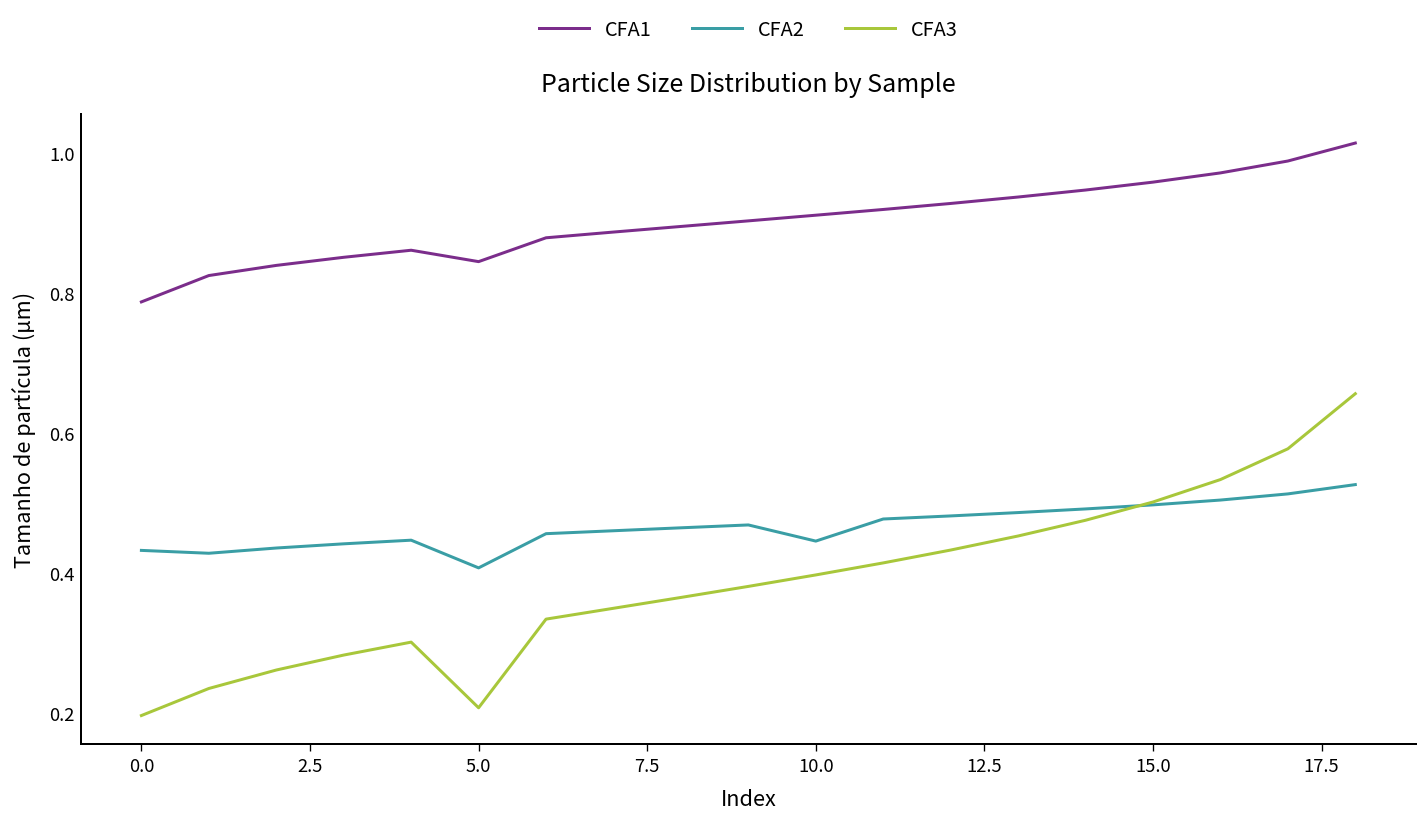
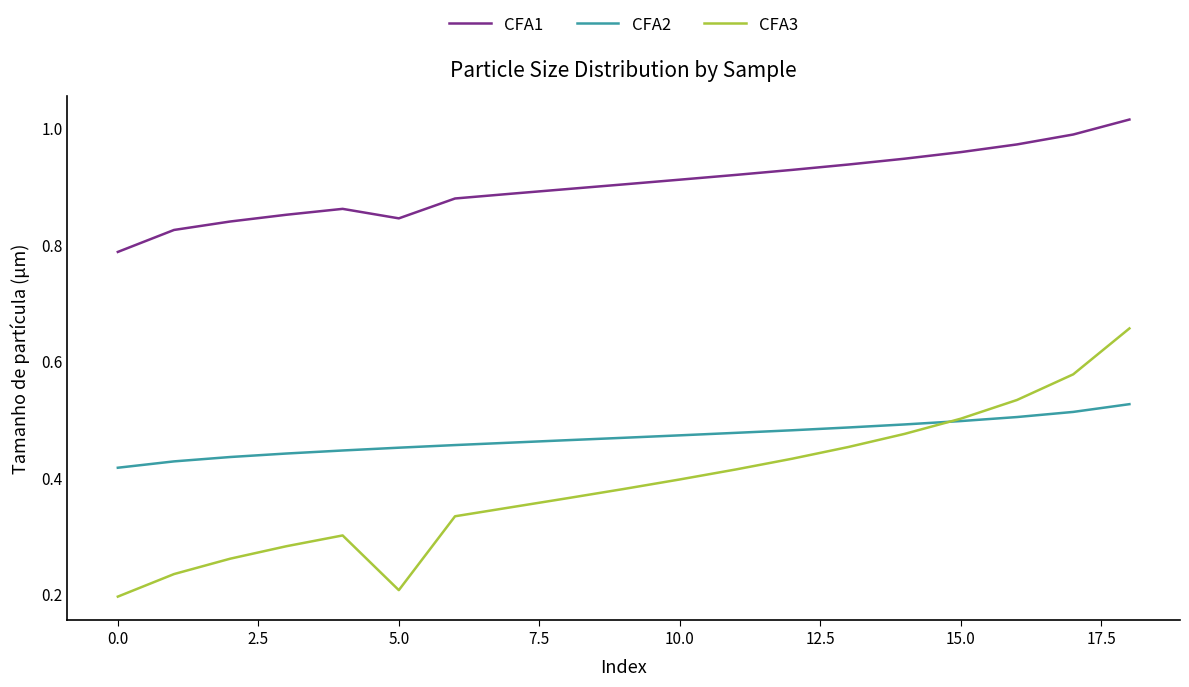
  {
    "CFA1": {
      "0.0": 0.79,
      "5.0": 0.85,
      "10.0": 0.91,
      "15.0": 0.96
    },
    "CFA2": {
-     "0.0": 0.43,
-     "5.0": 0.41,
-     "10.0": 0.45
+     "0.0": 0.42,
+     "5.0": 0.45,
+     "10.0": 0.47
    },
    "CFA3": {
      "0.0": 0.20,
      "5.0": 0.21,
      "10.0": 0.40
    }
  }
